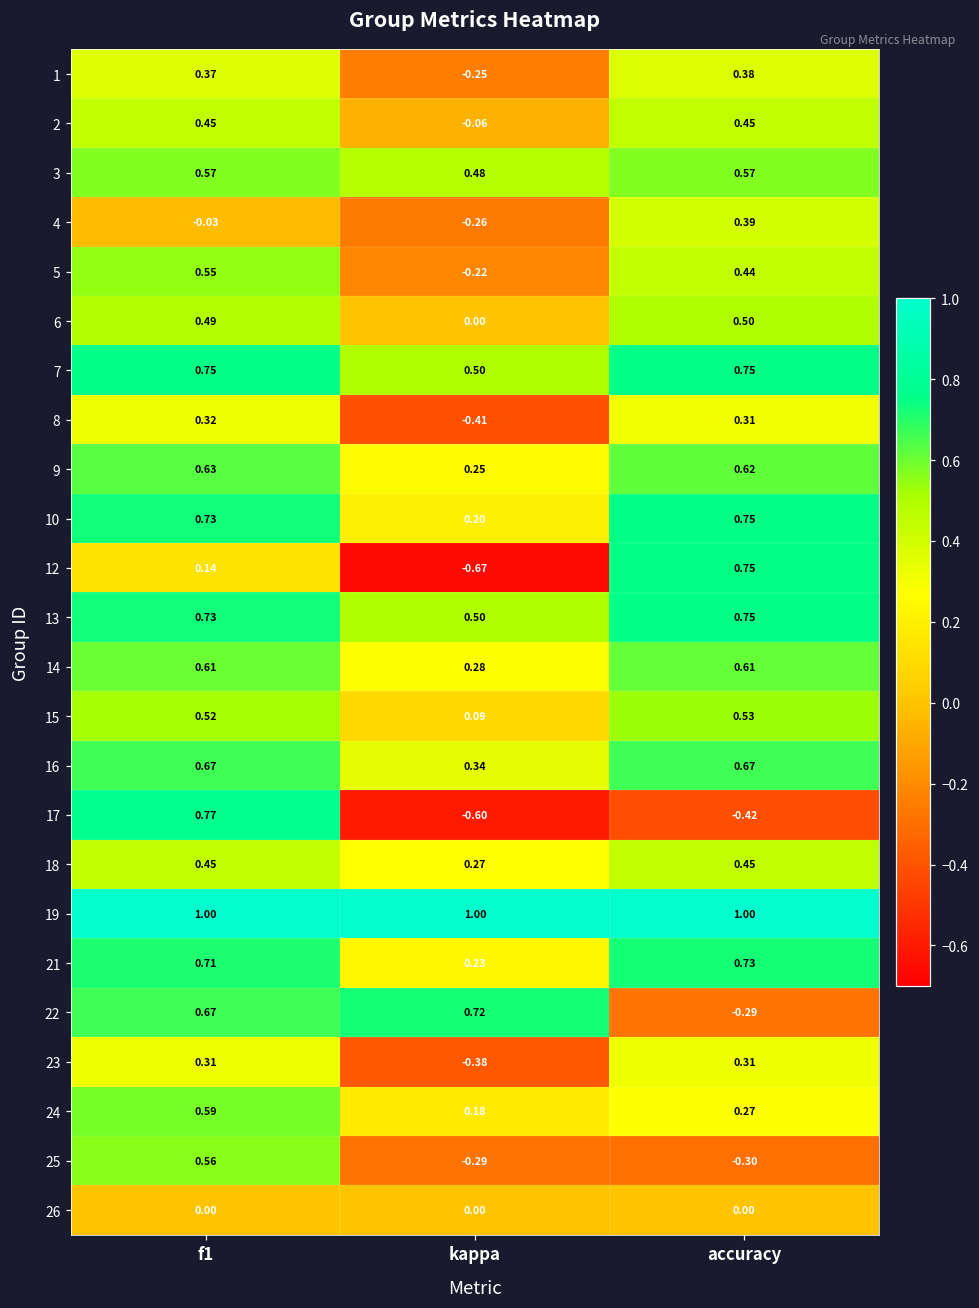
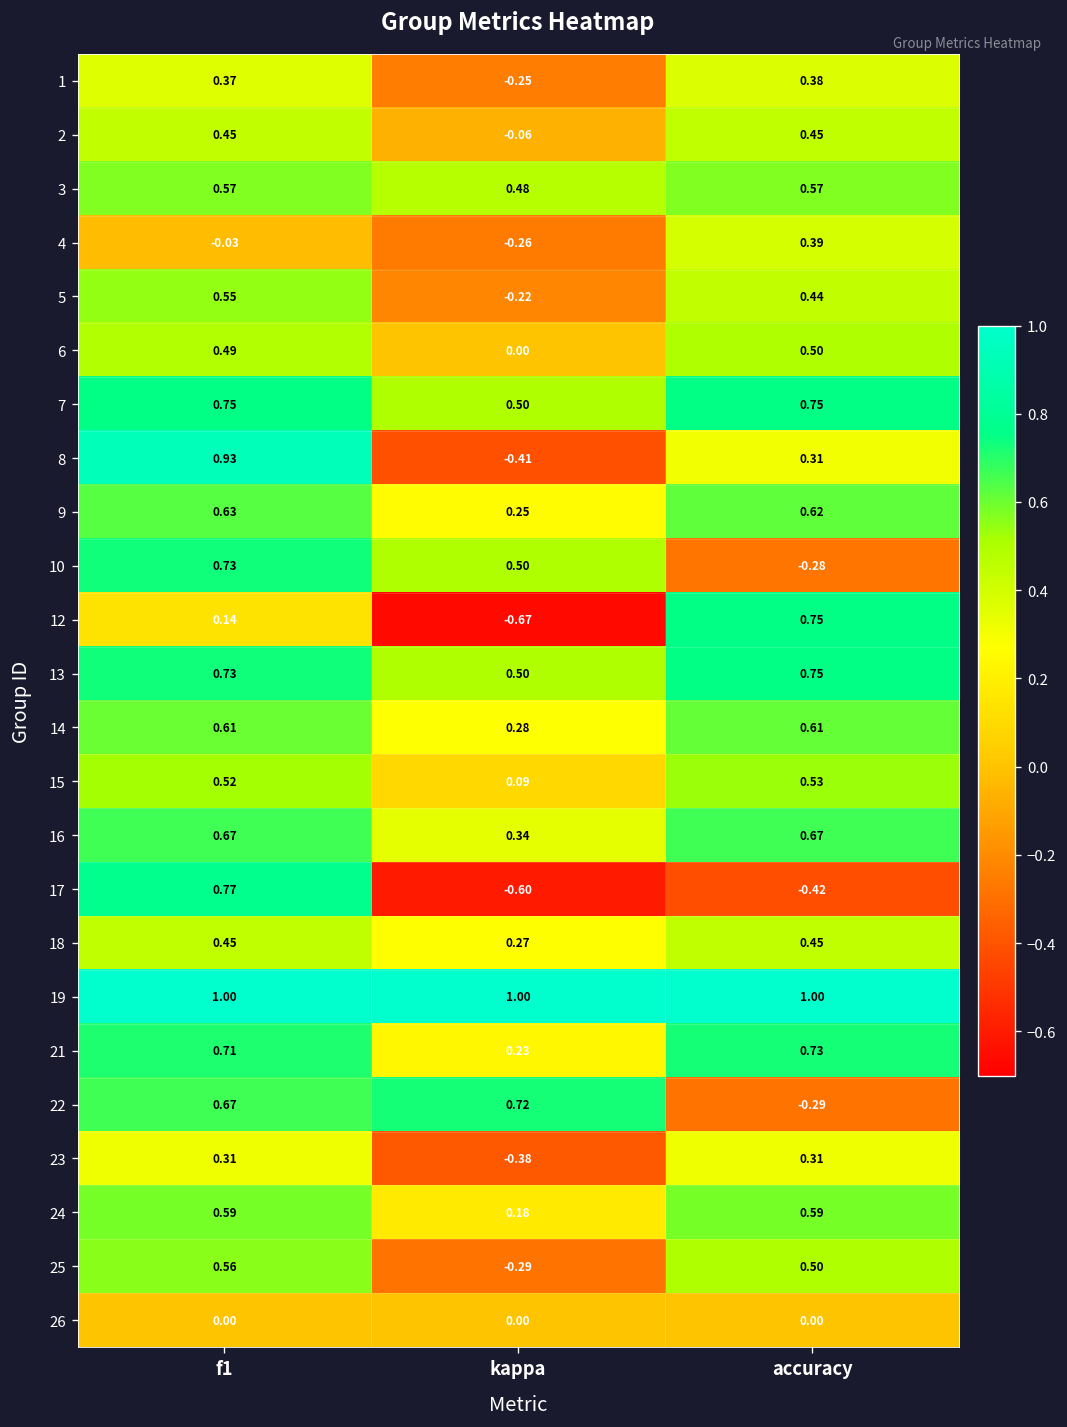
  {
    "1": {
      "f1": 0.37,
      "kappa": -0.25,
      "accuracy": 0.38
    },
    "2": {
      "f1": 0.45,
      "kappa": -0.06,
      "accuracy": 0.45
    },
    "3": {
      "f1": 0.57,
      "kappa": 0.48,
      "accuracy": 0.57
    },
    "4": {
      "f1": -0.03,
      "kappa": -0.26,
      "accuracy": 0.39
    },
    "5": {
      "f1": 0.55,
      "kappa": -0.22,
      "accuracy": 0.44
    },
    "6": {
      "f1": 0.49,
      "kappa": 0.00,
      "accuracy": 0.50
    },
    "7": {
      "f1": 0.75,
      "kappa": 0.50,
      "accuracy": 0.75
    },
    "8": {
-     "f1": 0.32,
+     "f1": 0.93,
      "kappa": -0.41,
      "accuracy": 0.31
    },
    "9": {
      "f1": 0.63,
      "kappa": 0.25,
      "accuracy": 0.62
    },
    "10": {
      "f1": 0.73,
-     "kappa": 0.20,
-     "accuracy": 0.75
+     "kappa": 0.50,
+     "accuracy": -0.28
    },
    "12": {
      "f1": 0.14,
      "kappa": -0.67,
      "accuracy": 0.75
    },
    "13": {
      "f1": 0.73,
      "kappa": 0.50,
      "accuracy": 0.75
    },
    "14": {
      "f1": 0.61,
      "kappa": 0.28,
      "accuracy": 0.61
    },
    "15": {
      "f1": 0.52,
      "kappa": 0.09,
      "accuracy": 0.53
    },
    "16": {
      "f1": 0.67,
      "kappa": 0.34,
      "accuracy": 0.67
    },
    "17": {
      "f1": 0.77,
      "kappa": -0.60,
      "accuracy": -0.42
    },
    "18": {
      "f1": 0.45,
      "kappa": 0.27,
      "accuracy": 0.45
    },
    "19": {
      "f1": 1.00,
      "kappa": 1.00,
      "accuracy": 1.00
    },
    "21": {
      "f1": 0.71,
      "kappa": 0.23,
      "accuracy": 0.73
    },
    "22": {
      "f1": 0.67,
      "kappa": 0.72,
      "accuracy": -0.29
    },
    "23": {
      "f1": 0.31,
      "kappa": -0.38,
      "accuracy": 0.31
    },
    "24": {
      "f1": 0.59,
      "kappa": 0.18,
-     "accuracy": 0.27
+     "accuracy": 0.59
    },
    "25": {
      "f1": 0.56,
      "kappa": -0.29,
-     "accuracy": -0.30
+     "accuracy": 0.50
    },
    "26": {
      "f1": 0.00,
      "kappa": 0.00,
      "accuracy": 0.00
    }
  }
